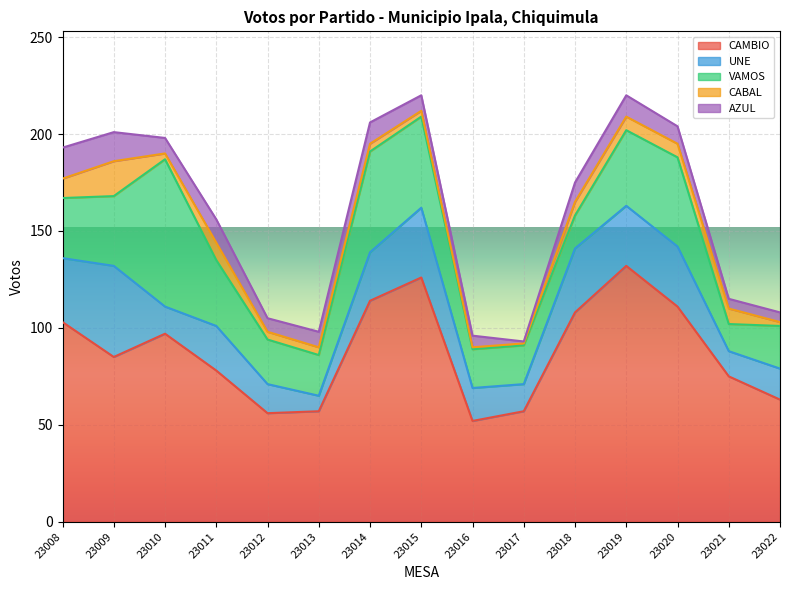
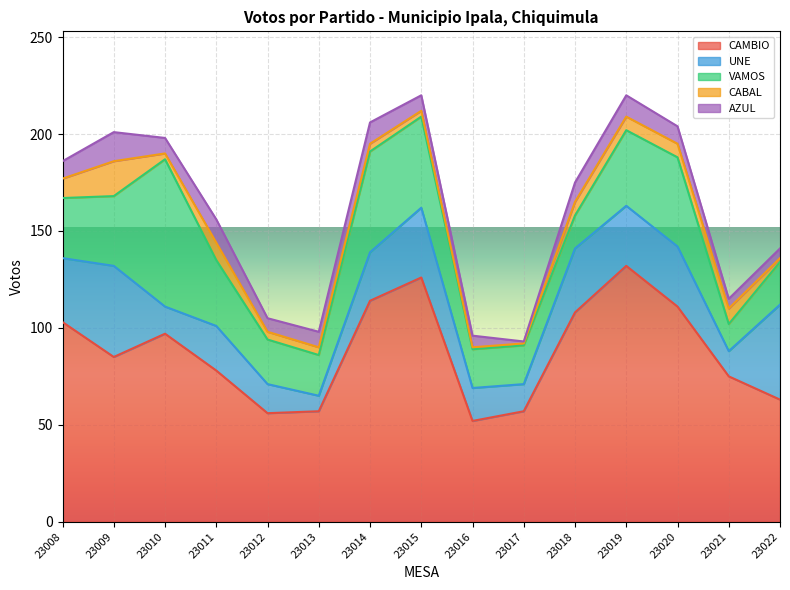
  {
    "CAMBIO": {
      "23008": 103,
      "23009": 85,
      "23010": 97,
      "23011": 78,
      "23012": 56,
      "23013": 57,
      "23014": 114,
      "23015": 126,
      "23016": 52,
      "23017": 57,
      "23018": 108,
      "23019": 132,
      "23020": 111,
      "23021": 75,
      "23022": 63
    },
    "UNE": {
      "23008": 33,
      "23009": 47,
      "23010": 14,
      "23011": 23,
      "23012": 15,
      "23013": 8,
      "23014": 25,
      "23015": 36,
      "23016": 17,
      "23017": 14,
      "23018": 33,
      "23019": 31,
      "23020": 31,
      "23021": 13,
-     "23022": 16
+     "23022": 49
    },
    "VAMOS": {
      "23008": 31,
      "23009": 36,
      "23010": 76,
      "23011": 34,
      "23012": 23,
      "23013": 21,
      "23014": 52,
      "23015": 47,
      "23018": 17,
      "23019": 39,
      "23020": 46,
      "23021": 14,
      "23022": 22
    },
    "CABAL": {
      "23008": 10,
      "23009": 18,
      "23010": 3,
      "23011": 9,
      "23012": 4,
      "23013": 4,
      "23014": 4,
      "23015": 3,
      "23018": 7,
      "23019": 7,
      "23020": 7,
      "23021": 8,
      "23022": 2
    },
    "AZUL": {
-     "23008": 16,
+     "23008": 9,
      "23009": 15,
      "23010": 8,
      "23011": 12,
      "23012": 7,
      "23013": 8,
      "23014": 11,
      "23015": 8,
      "23016": 6,
      "23018": 10,
      "23019": 11,
      "23020": 9,
      "23021": 5,
      "23022": 5
    }
  }
